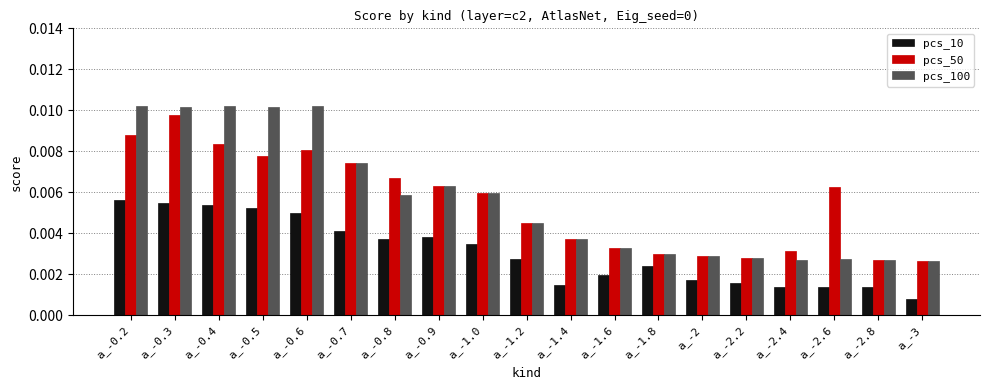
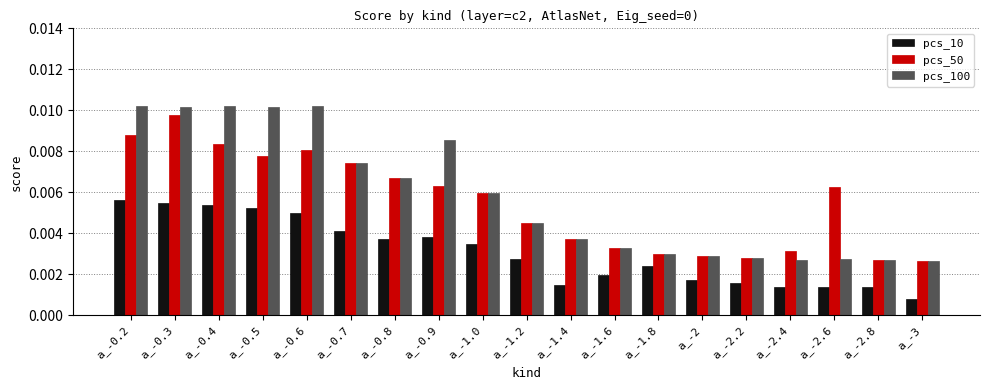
  {
    "pcs_10": {
      "a_-0.2": 0.0056,
      "a_-0.3": 0.0055,
      "a_-0.4": 0.0054,
      "a_-0.5": 0.0052,
      "a_-0.6": 0.0050,
      "a_-0.7": 0.0041,
      "a_-0.8": 0.0037,
      "a_-0.9": 0.0038,
      "a_-1.0": 0.0035,
      "a_-1.2": 0.0027,
      "a_-1.4": 0.0015,
      "a_-1.6": 0.0020,
      "a_-1.8": 0.0024,
      "a_-2": 0.0017,
      "a_-2.2": 0.0016,
      "a_-2.4": 0.0014,
      "a_-2.6": 0.0014,
      "a_-2.8": 0.0014,
      "a_-3": 0.0008
    },
    "pcs_50": {
      "a_-0.2": 0.0088,
      "a_-0.3": 0.0098,
      "a_-0.4": 0.0084,
      "a_-0.5": 0.0078,
      "a_-0.6": 0.0081,
      "a_-0.7": 0.0074,
      "a_-0.8": 0.0067,
      "a_-0.9": 0.0063,
      "a_-1.0": 0.0060,
      "a_-1.2": 0.0045,
      "a_-1.4": 0.0037,
      "a_-1.6": 0.0033,
      "a_-1.8": 0.0030,
      "a_-2": 0.0029,
      "a_-2.2": 0.0028,
      "a_-2.4": 0.0031,
      "a_-2.6": 0.0063,
      "a_-2.8": 0.0027,
      "a_-3": 0.0027
    },
    "pcs_100": {
      "a_-0.2": 0.0102,
      "a_-0.3": 0.0102,
      "a_-0.4": 0.0102,
      "a_-0.5": 0.0102,
      "a_-0.6": 0.0102,
      "a_-0.7": 0.0074,
-     "a_-0.8": 0.0059,
-     "a_-0.9": 0.0063,
+     "a_-0.8": 0.0067,
+     "a_-0.9": 0.0086,
      "a_-1.0": 0.0060,
      "a_-1.2": 0.0045,
      "a_-1.4": 0.0037,
      "a_-1.6": 0.0033,
      "a_-1.8": 0.0030,
      "a_-2": 0.0029,
      "a_-2.2": 0.0028,
      "a_-2.4": 0.0027,
      "a_-2.6": 0.0028,
      "a_-2.8": 0.0027,
      "a_-3": 0.0027
    }
  }
